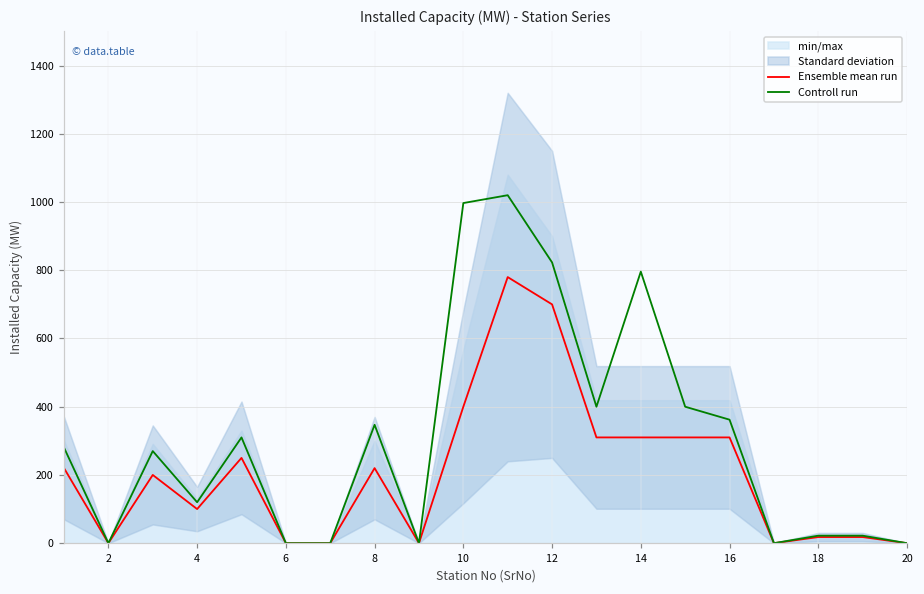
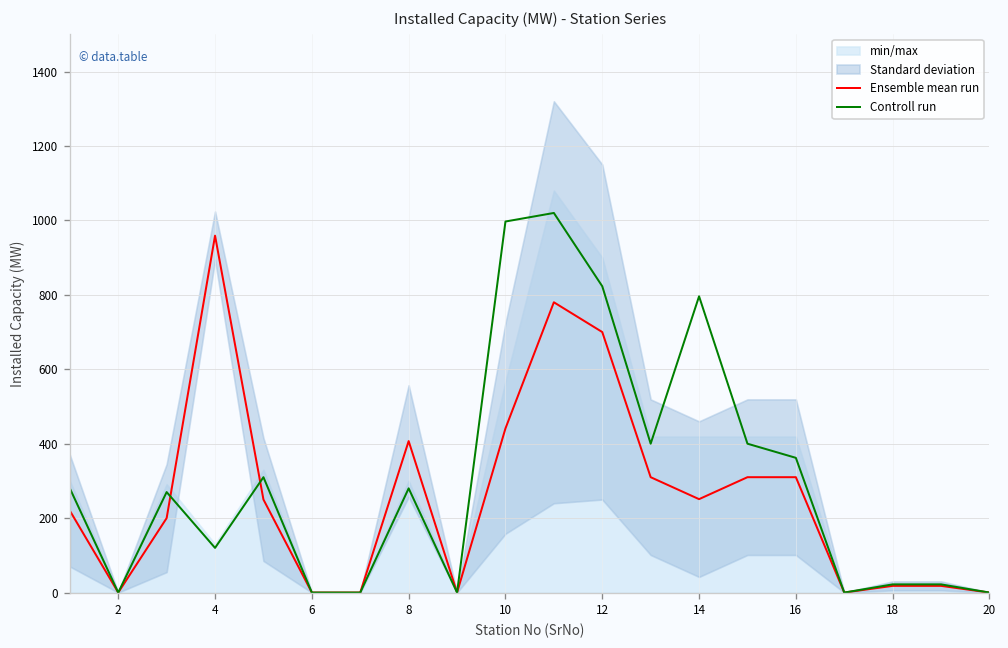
  {
    "Ensemble mean run": {
-     "4": 100,
-     "8": 220,
-     "10": 400,
+     "4": 960,
+     "8": 410,
+     "10": 440,
      "12": 700,
-     "14": 310,
+     "14": 250,
      "16": 310
    },
    "Controll run": {
      "4": 120,
-     "8": 350,
+     "8": 280,
      "10": 1000,
      "12": 820,
      "14": 800,
      "16": 360
    }
  }
